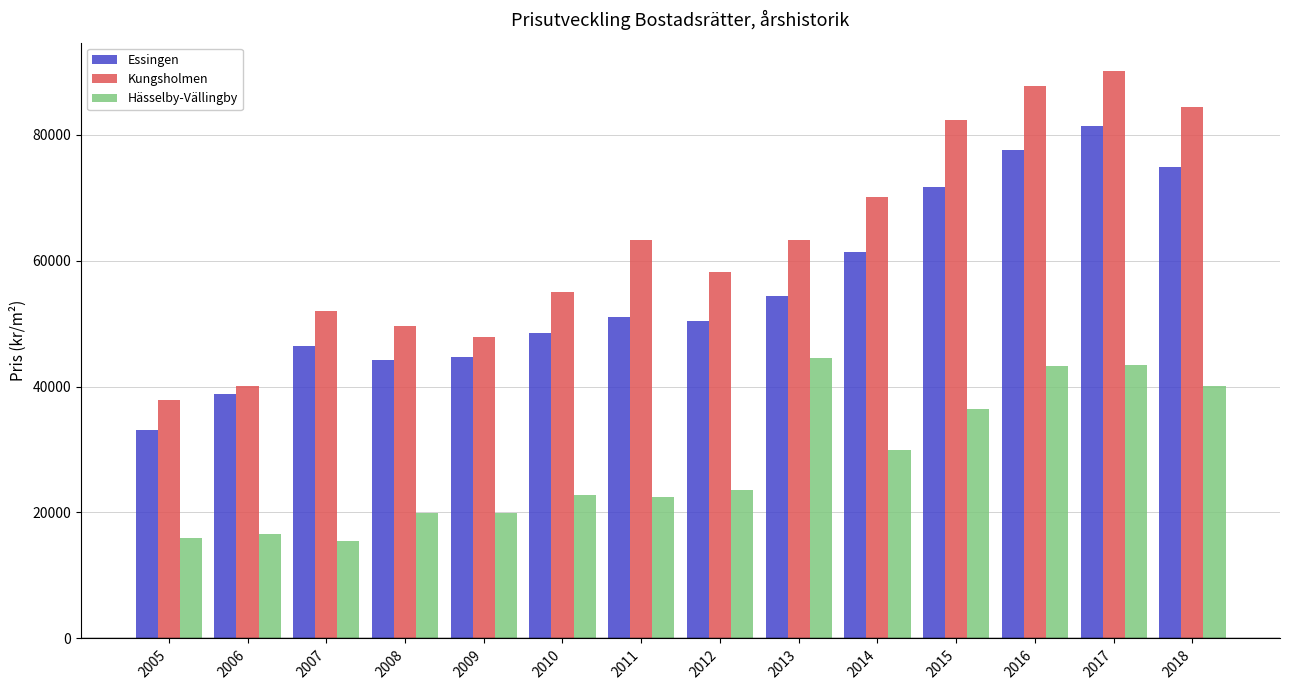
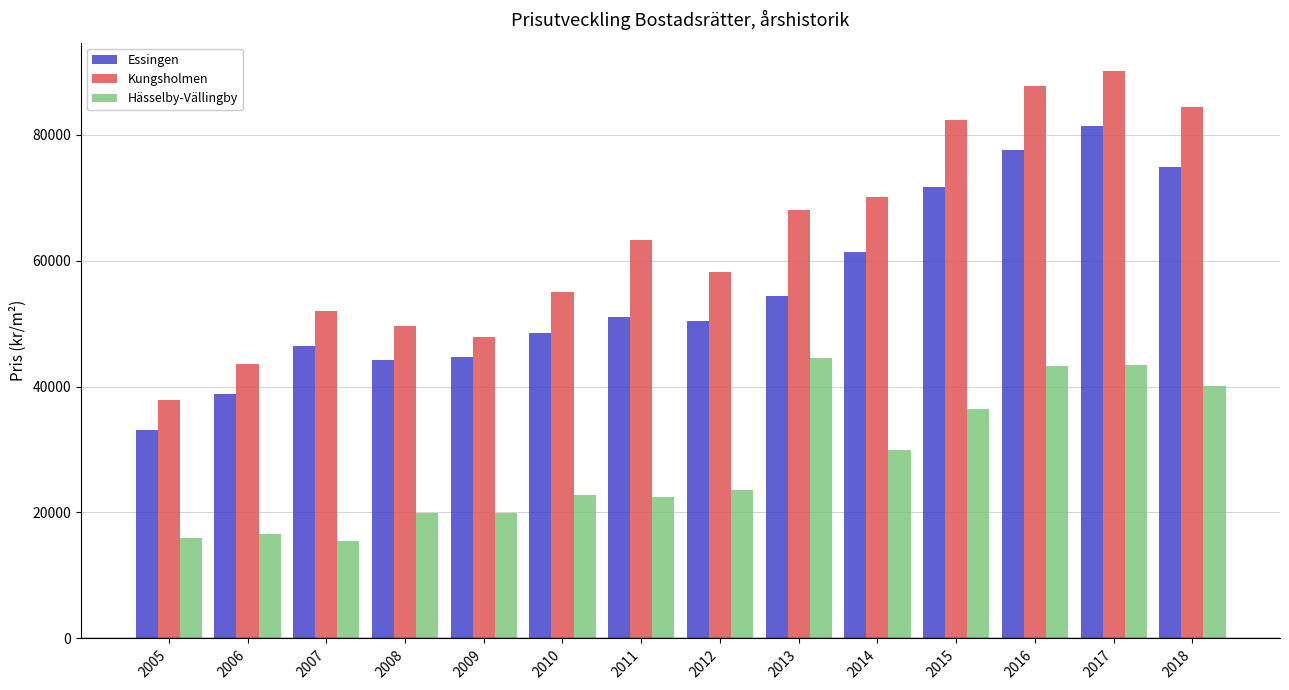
  {
    "Essingen": {
      "2005": 33000,
      "2006": 39000,
      "2007": 46000,
      "2008": 44000,
      "2009": 45000,
      "2010": 49000,
      "2011": 51000,
      "2012": 50000,
      "2013": 54000,
      "2014": 61000,
      "2015": 72000,
      "2016": 78000,
      "2017": 81000,
      "2018": 75000
    },
    "Kungsholmen": {
      "2005": 38000,
-     "2006": 40000,
+     "2006": 44000,
      "2007": 52000,
      "2008": 50000,
      "2009": 48000,
      "2010": 55000,
      "2011": 63000,
      "2012": 58000,
-     "2013": 63000,
+     "2013": 68000,
      "2014": 70000,
      "2015": 82000,
      "2016": 88000,
      "2017": 90000,
      "2018": 84000
    },
    "Hässelby-Vällingby": {
      "2005": 16000,
      "2006": 17000,
      "2007": 16000,
      "2008": 20000,
      "2009": 20000,
      "2010": 23000,
      "2011": 22000,
      "2012": 24000,
      "2013": 44000,
      "2014": 30000,
      "2015": 36000,
      "2016": 43000,
      "2017": 43000,
      "2018": 40000
    }
  }
